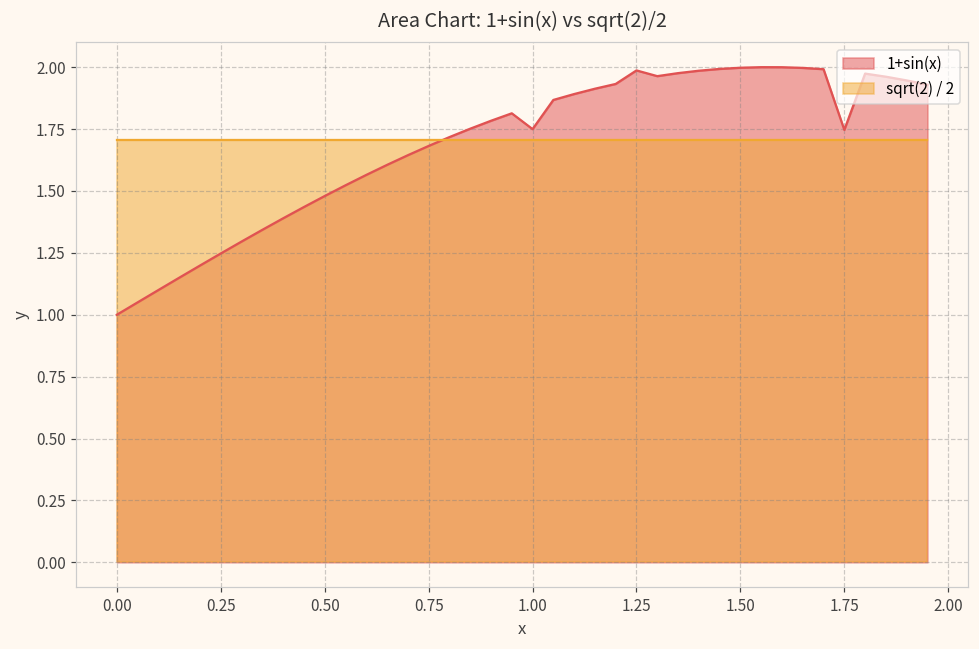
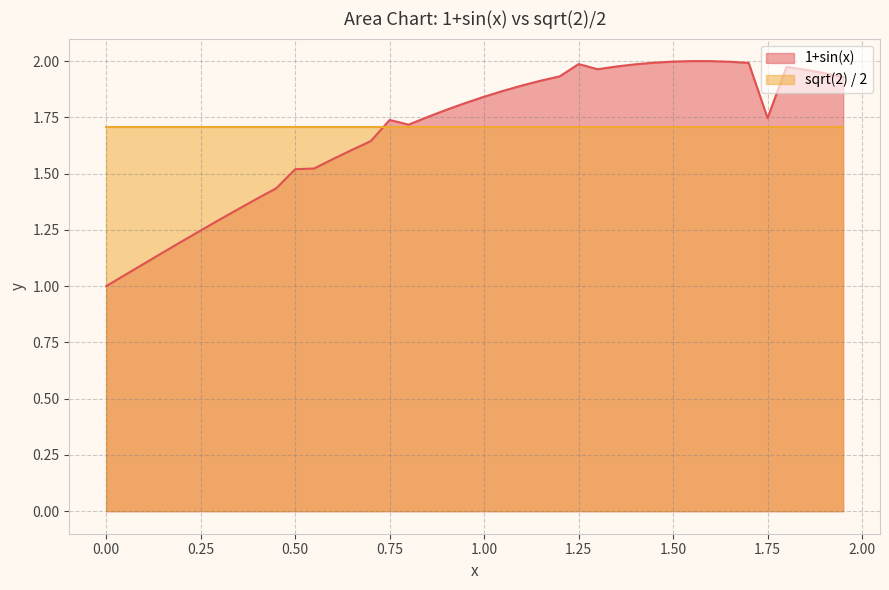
  {
    "1+sin(x)": {
      "0.00": 1.00,
      "0.25": 1.25,
-     "0.50": 1.48,
-     "0.75": 1.68,
-     "1.00": 1.75,
+     "0.50": 1.52,
+     "0.75": 1.74,
+     "1.00": 1.84,
      "1.25": 1.99,
      "1.50": 2.00,
      "1.75": 1.75
    },
    "sqrt(2) / 2": {
      "0.00": 1.71,
      "0.25": 1.71,
      "0.50": 1.71,
      "0.75": 1.71,
      "1.00": 1.71,
      "1.25": 1.71,
      "1.50": 1.71,
      "1.75": 1.71
    }
  }
